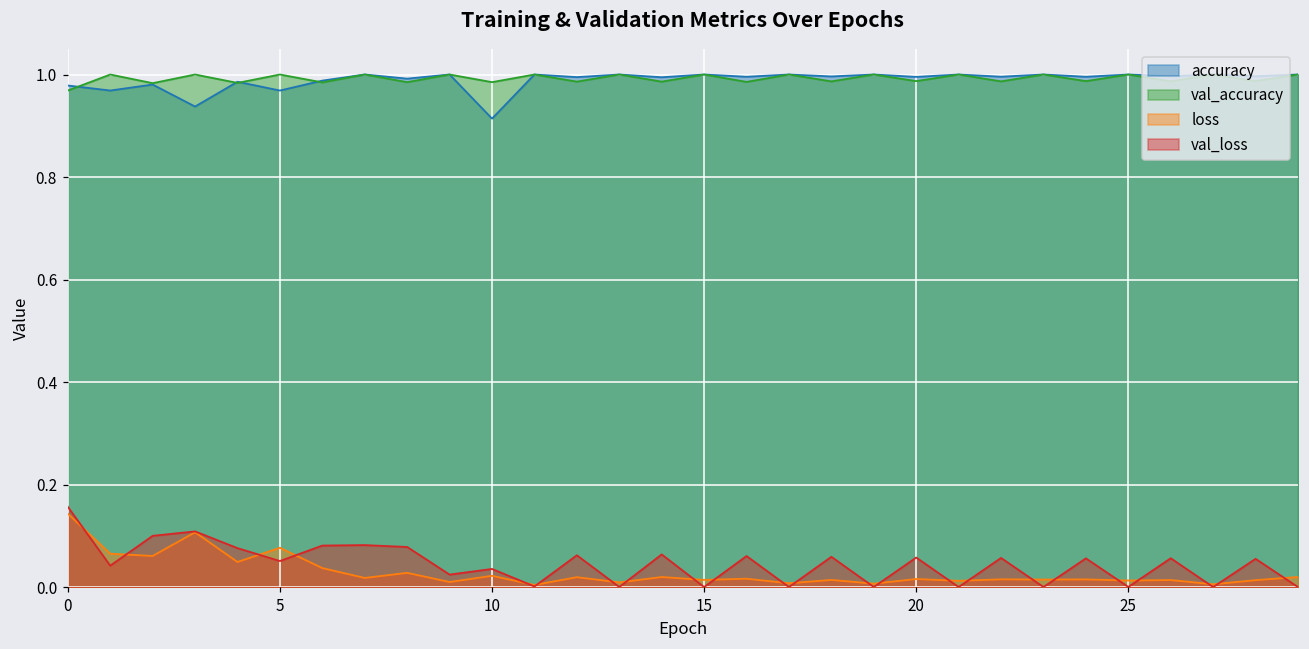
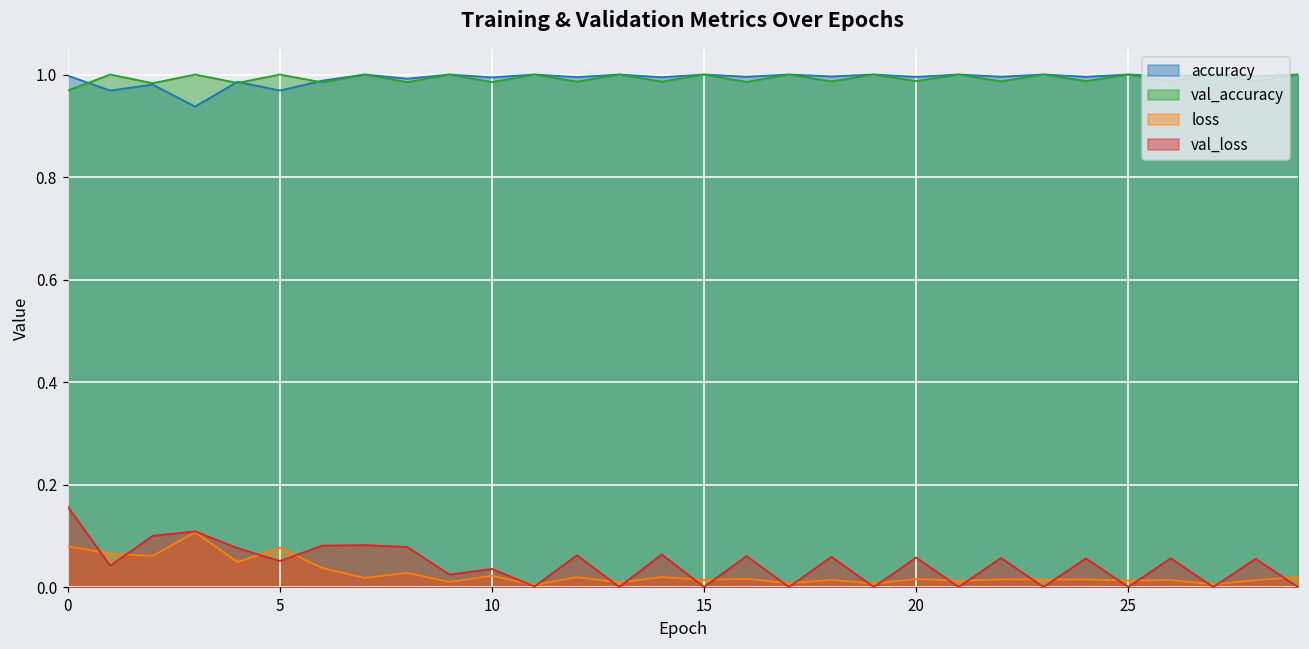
  {
    "accuracy": {
-     "0": 0.98,
+     "0": 1.00,
      "5": 0.97,
-     "10": 0.91,
+     "10": 0.99,
      "20": 1.00
    },
    "val_accuracy": {
      "0": 0.97,
      "5": 1.00,
      "10": 0.99,
      "20": 0.99
    },
    "loss": {
-     "0": 0.14,
+     "0": 0.08,
      "5": 0.08,
      "10": 0.02,
      "15": 0.01,
      "20": 0.02,
      "25": 0.01
    },
    "val_loss": {
      "0": 0.16,
      "5": 0.05,
      "10": 0.04,
      "15": 0.00,
      "20": 0.06,
      "25": 0.00
    }
  }
